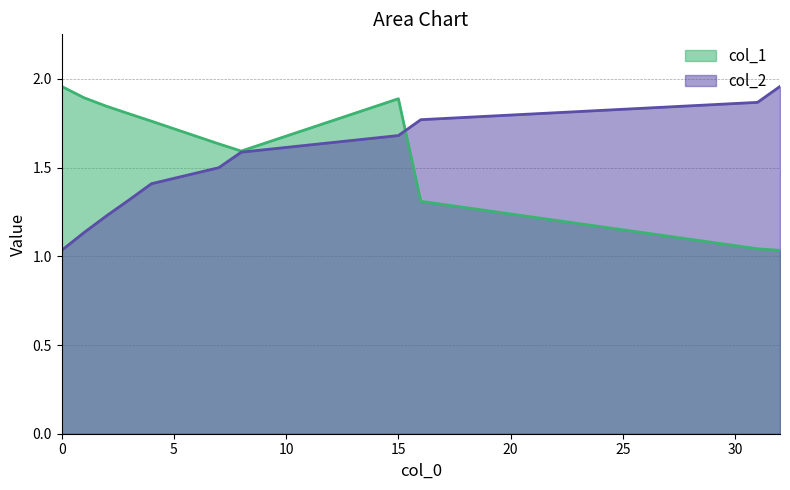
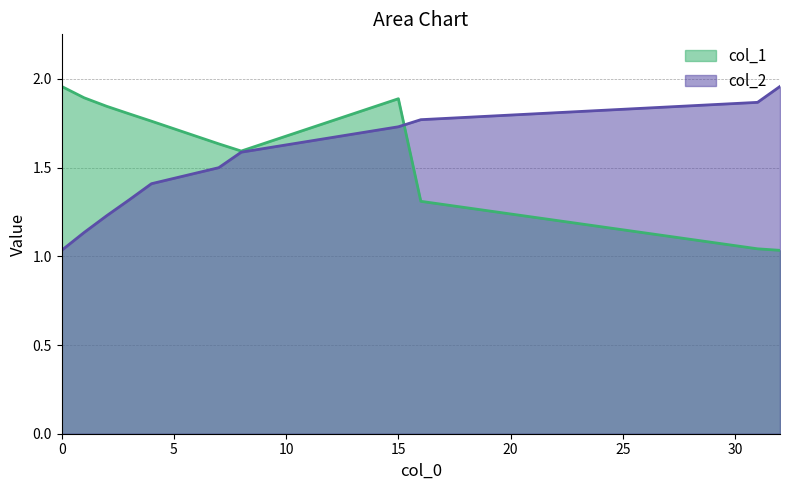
  {
    "col_1": {
      "0": 1.96,
      "15": 1.89
    },
    "col_2": {
      "0": 1.03,
-     "15": 1.68
+     "15": 1.73
    }
  }
